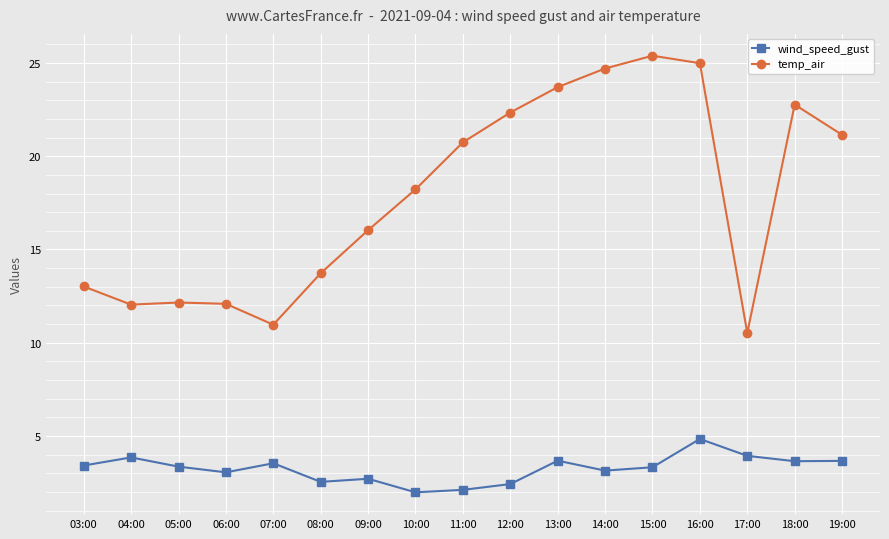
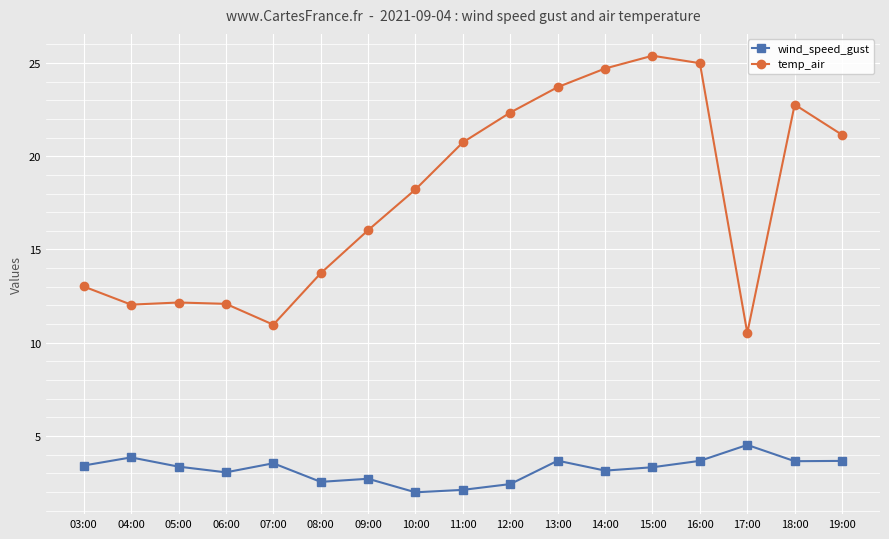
  {
    "wind_speed_gust": {
      "03:00": 3.4,
      "04:00": 3.8,
      "05:00": 3.4,
      "06:00": 3.0,
      "07:00": 3.5,
      "08:00": 2.5,
      "09:00": 2.7,
      "10:00": 2.0,
      "11:00": 2.1,
      "12:00": 2.4,
      "13:00": 3.7,
      "14:00": 3.1,
      "15:00": 3.3,
-     "16:00": 4.8,
-     "17:00": 3.9,
+     "16:00": 3.7,
+     "17:00": 4.5,
      "18:00": 3.6,
      "19:00": 3.7
    },
    "temp_air": {
      "03:00": 13.0,
      "04:00": 12.0,
      "05:00": 12.2,
      "06:00": 12.1,
      "07:00": 11.0,
      "08:00": 13.7,
      "09:00": 16.0,
      "10:00": 18.2,
      "11:00": 20.7,
      "12:00": 22.3,
      "13:00": 23.7,
      "14:00": 24.7,
      "15:00": 25.4,
      "16:00": 25.0,
      "17:00": 10.5,
      "18:00": 22.8,
      "19:00": 21.1
    }
  }
